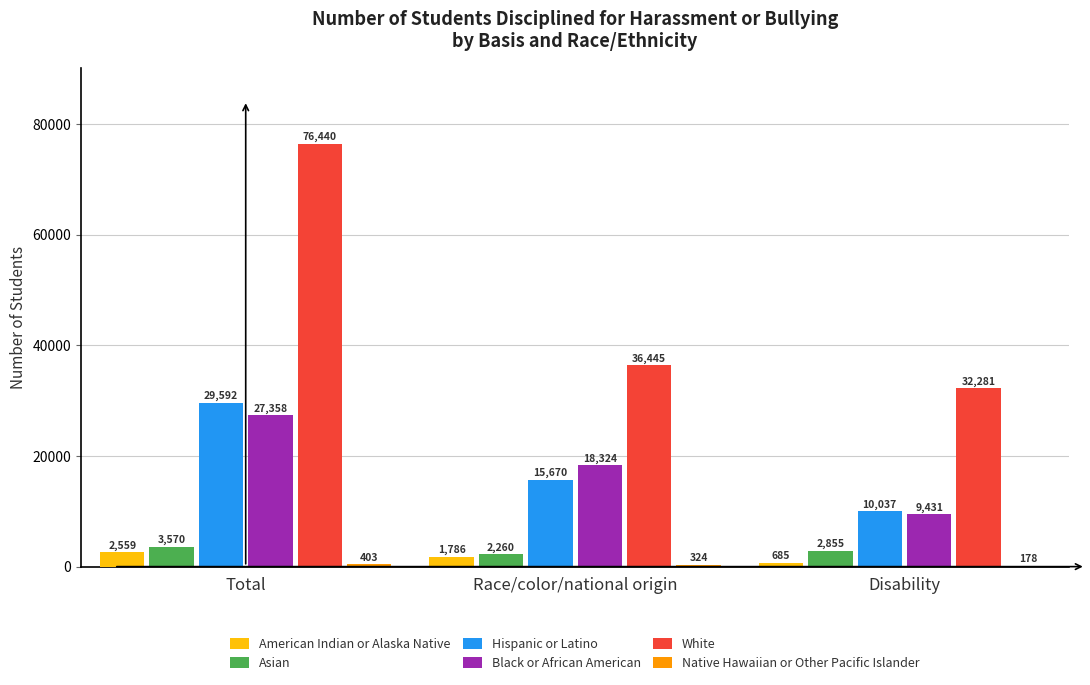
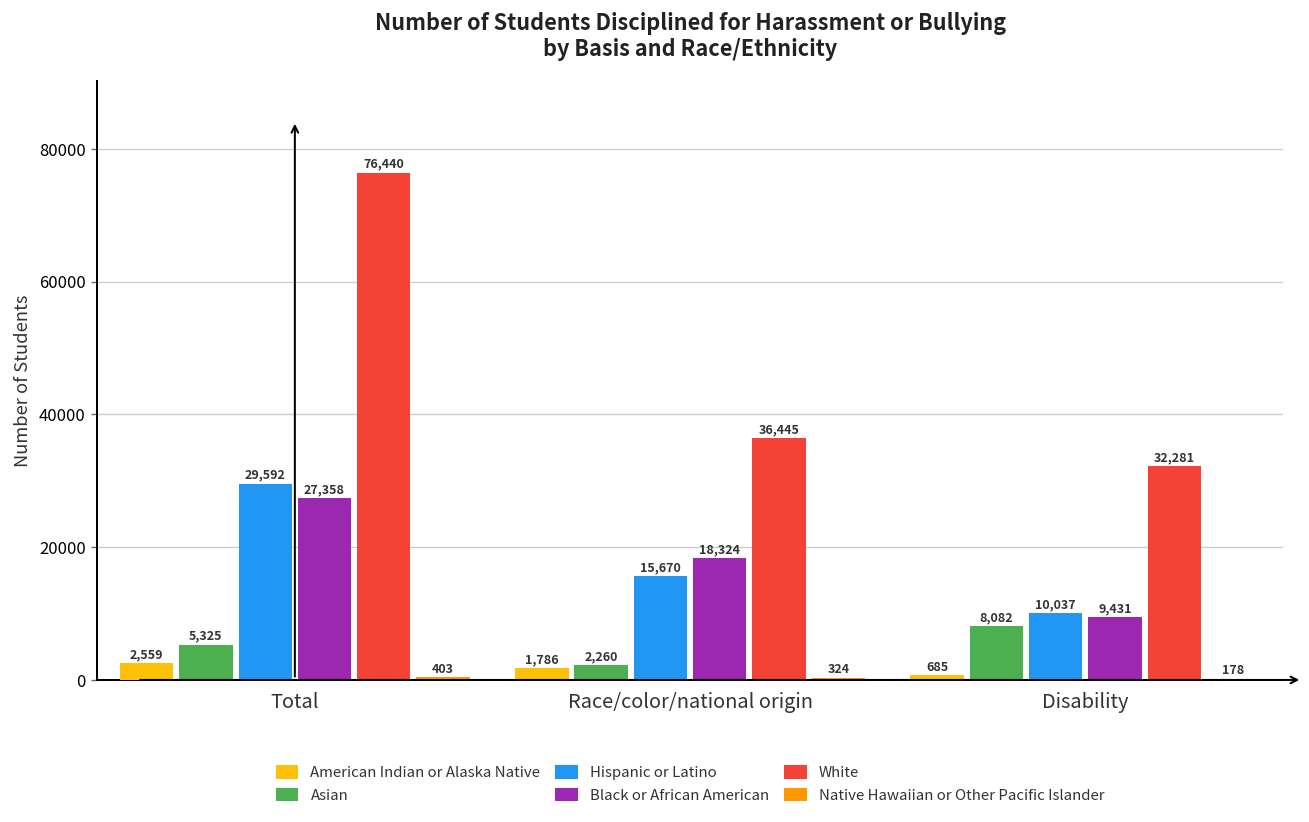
  {
    "Asian": {
-     "Total": "3,570",
+     "Total": "5,325",
      "Race/color/national origin": "2,260",
-     "Disability": "2,855"
+     "Disability": "8,082"
    },
    "Hispanic or Latino": {
      "Total": "29,592",
      "Race/color/national origin": "15,670",
      "Disability": "10,037"
    },
    "Black or African American": {
      "Total": "27,358",
      "Race/color/national origin": "18,324",
      "Disability": "9,431"
    },
    "White": {
      "Total": "76,440",
      "Race/color/national origin": "36,445",
      "Disability": "32,281"
    }
  }
